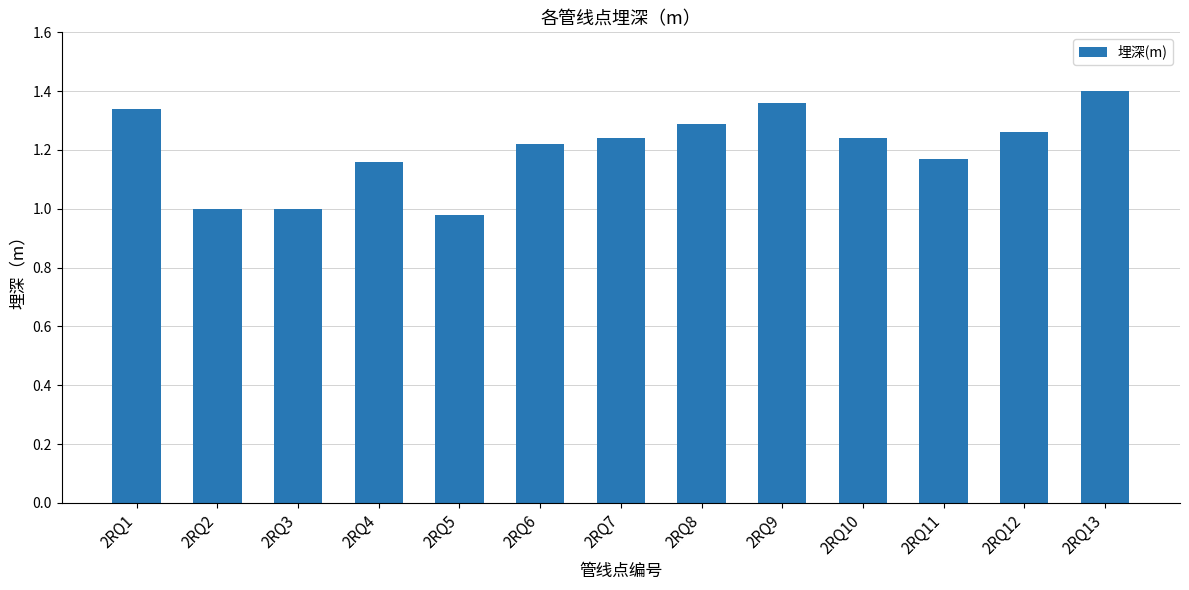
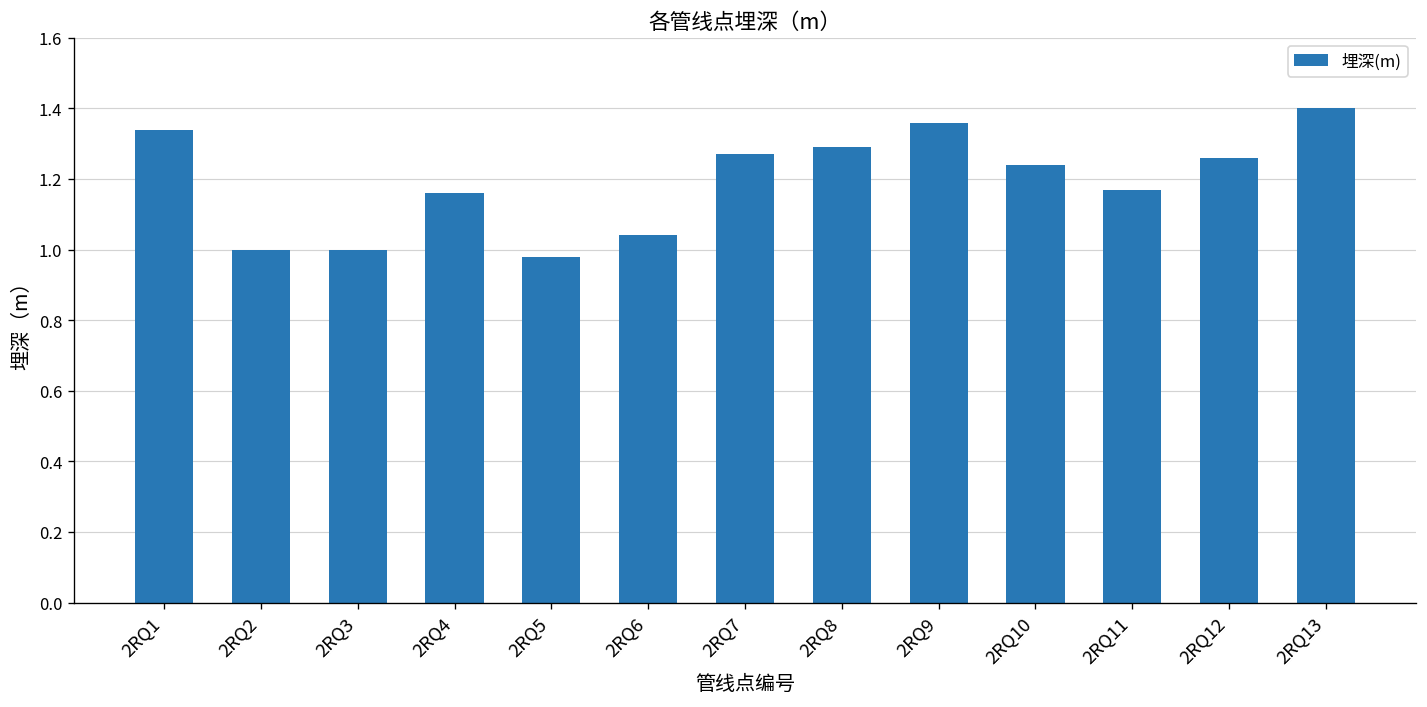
  {
    "2RQ1": 1.34,
    "2RQ2": 1.00,
    "2RQ3": 1.00,
    "2RQ4": 1.16,
    "2RQ5": 0.98,
-   "2RQ6": 1.22,
-   "2RQ7": 1.24,
+   "2RQ6": 1.04,
+   "2RQ7": 1.27,
    "2RQ8": 1.29,
    "2RQ9": 1.36,
    "2RQ10": 1.24,
    "2RQ11": 1.17,
    "2RQ12": 1.26,
    "2RQ13": 1.40
  }
